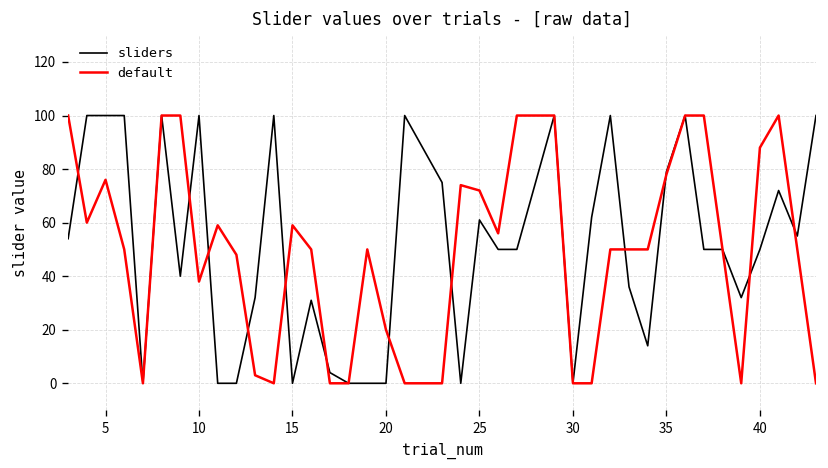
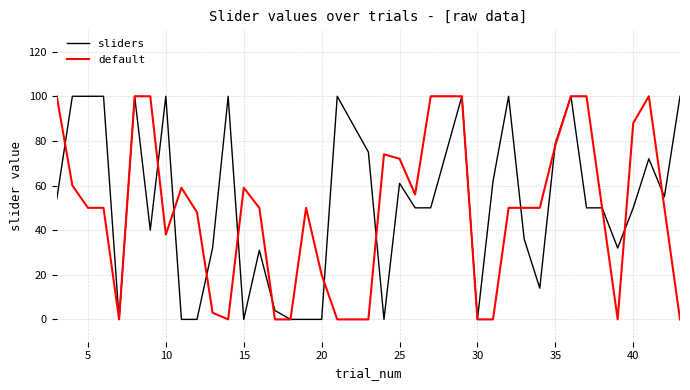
  {
    "sliders": {
      "5": 100,
      "10": 100,
      "15": 0,
      "20": 0,
      "25": 61,
      "40": 50
    },
    "default": {
-     "5": 76,
+     "5": 50,
      "10": 38,
      "15": 59,
      "20": 20,
      "25": 72,
      "40": 88
    }
  }
